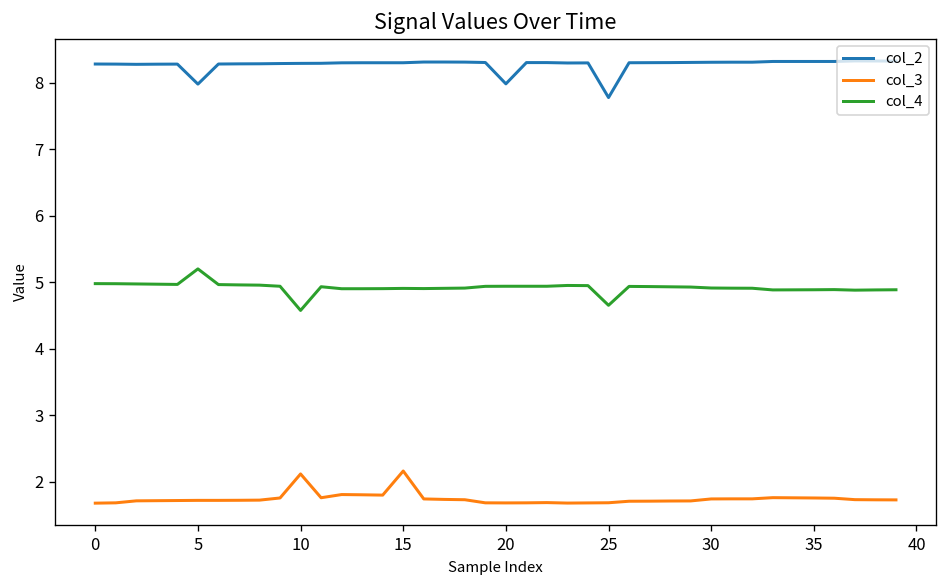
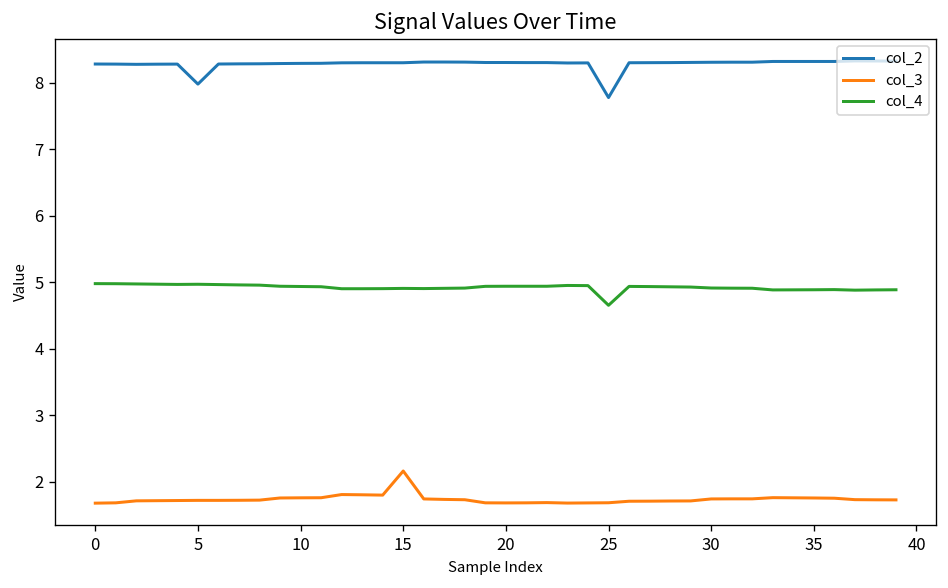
  {
    "col_2": {
      "0": 8.3,
      "5": 8.0,
      "10": 8.3,
      "15": 8.3,
-     "20": 8.0,
+     "20": 8.3,
      "25": 7.8,
      "30": 8.3,
      "35": 8.3
    },
    "col_3": {
      "0": 1.7,
      "5": 1.7,
-     "10": 2.1,
+     "10": 1.8,
      "15": 2.2,
      "20": 1.7,
      "25": 1.7,
      "30": 1.7,
      "35": 1.8
    },
    "col_4": {
      "0": 5.0,
-     "5": 5.2,
-     "10": 4.6,
+     "5": 5.0,
+     "10": 4.9,
      "15": 4.9,
      "20": 4.9,
      "25": 4.7,
      "30": 4.9,
      "35": 4.9
    }
  }
